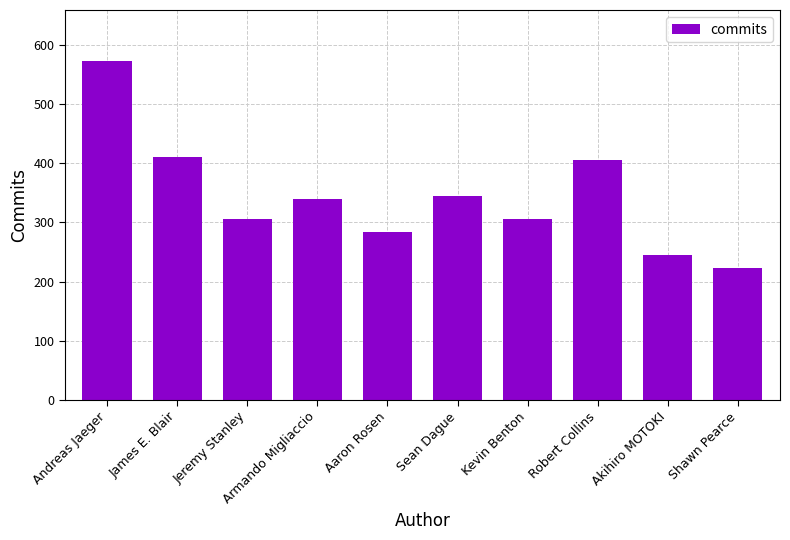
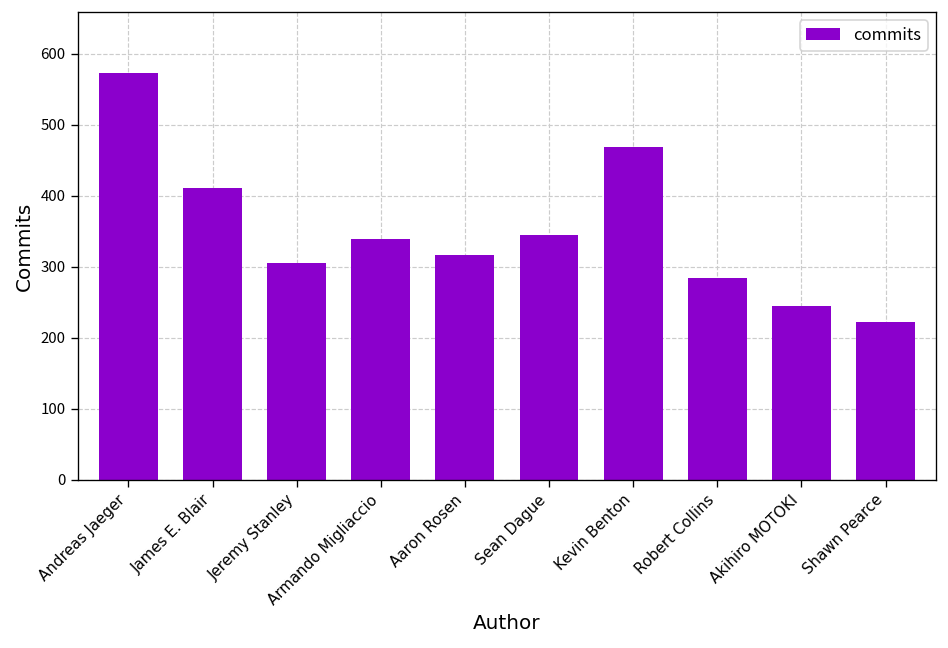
  {
    "Andreas Jaeger": 570,
    "James E. Blair": 410,
    "Jeremy Stanley": 310,
    "Armando Migliaccio": 340,
-   "Aaron Rosen": 280,
+   "Aaron Rosen": 320,
    "Sean Dague": 350,
-   "Kevin Benton": 310,
-   "Robert Collins": 410,
+   "Kevin Benton": 470,
+   "Robert Collins": 290,
    "Akihiro MOTOKI": 250,
    "Shawn Pearce": 220
  }
